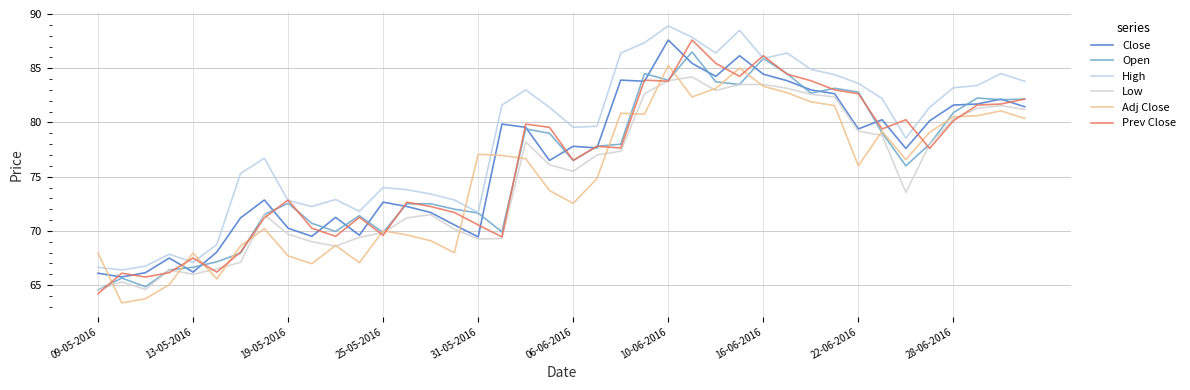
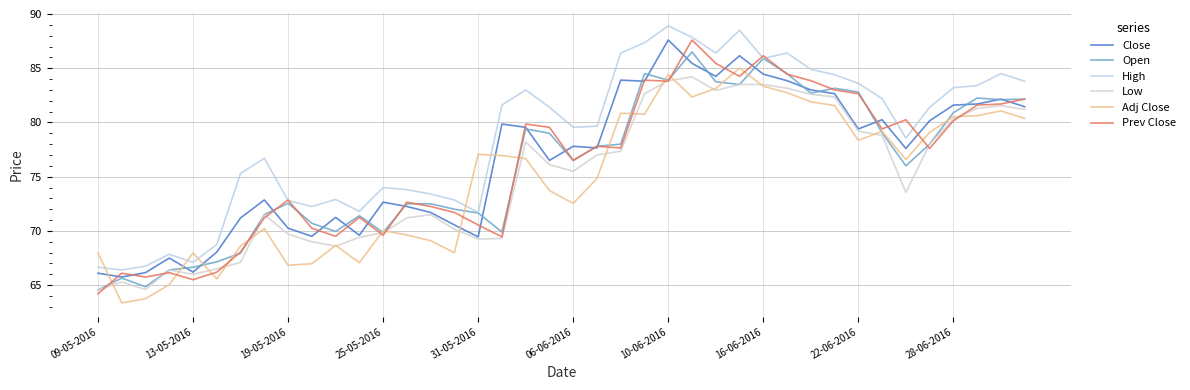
  {
    "Adj Close": {
      "09-05-2016": 68.0,
      "13-05-2016": 68.0,
-     "19-05-2016": 67.7,
+     "19-05-2016": 66.8,
      "31-05-2016": 77.1,
      "06-06-2016": 72.5,
-     "10-06-2016": 85.3,
-     "22-06-2016": 76.0
+     "10-06-2016": 84.4,
+     "22-06-2016": 78.4
    },
    "Prev Close": {
      "09-05-2016": 64.2,
-     "13-05-2016": 67.5,
+     "13-05-2016": 65.5,
      "25-05-2016": 69.6,
      "31-05-2016": 70.6,
      "16-06-2016": 86.2
    }
  }
